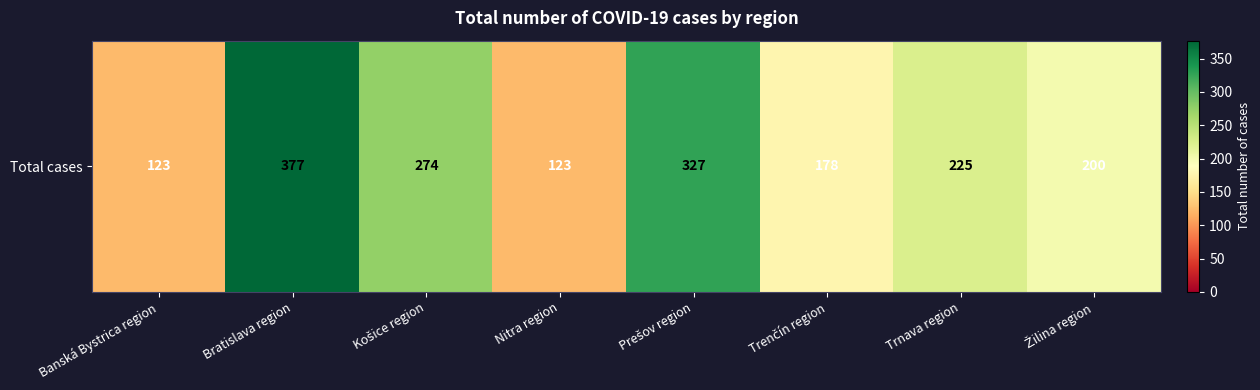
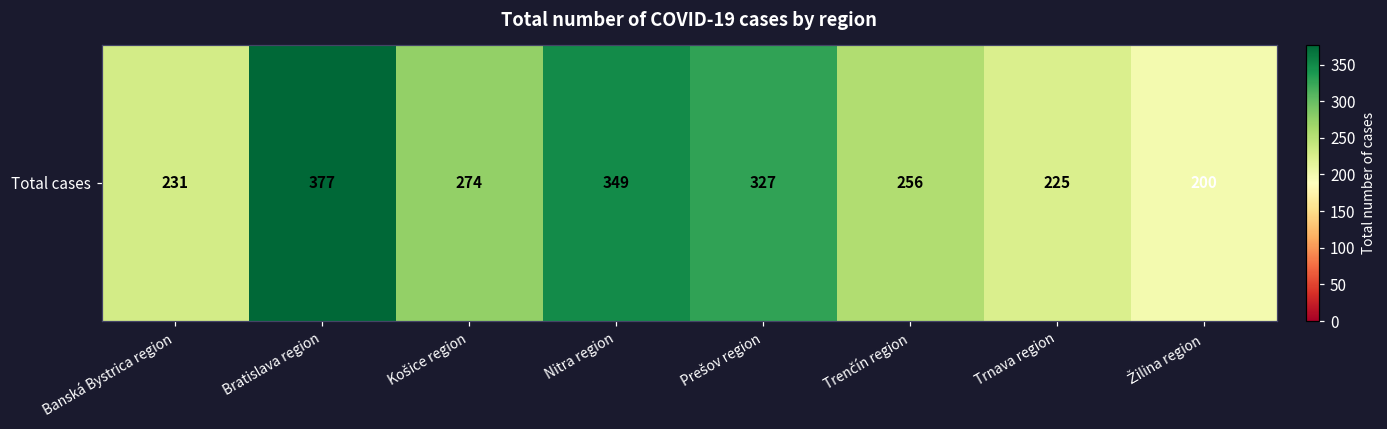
  {
    "Total cases": {
-     "Banská Bystrica region": 123,
+     "Banská Bystrica region": 231,
      "Bratislava region": 377,
      "Košice region": 274,
-     "Nitra region": 123,
+     "Nitra region": 349,
      "Prešov region": 327,
-     "Trenčín region": 178,
+     "Trenčín region": 256,
      "Trnava region": 225,
      "Žilina region": 200
    }
  }
